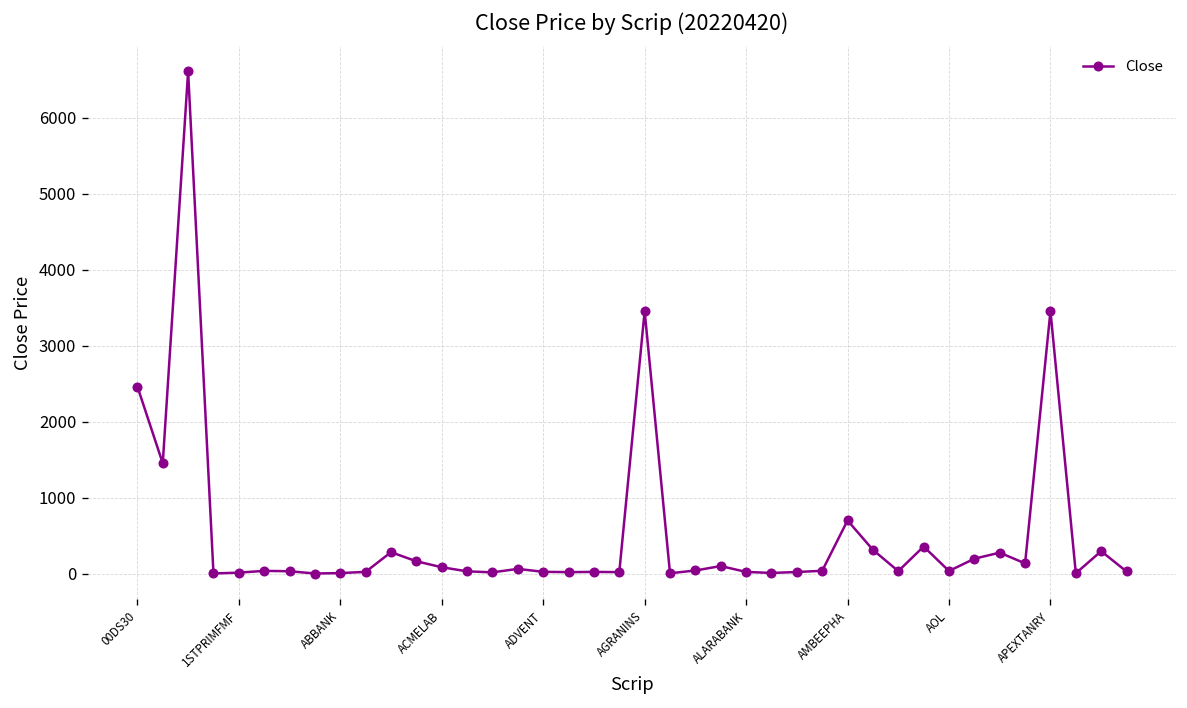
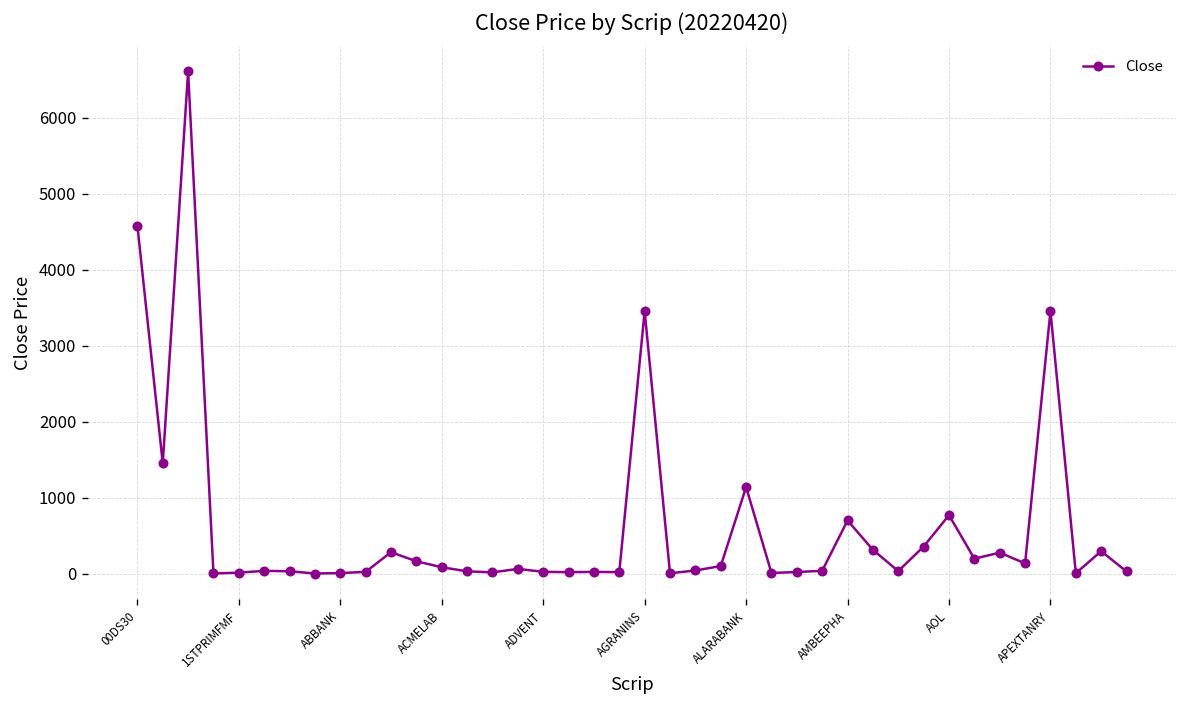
  {
-   "00DS30": 2500,
+   "00DS30": 4600,
    "1STPRIMFMF": 0,
    "ABBANK": 0,
    "ACMELAB": 100,
    "ADVENT": 0,
    "AGRANINS": 3500,
-   "ALARABANK": 0,
+   "ALARABANK": 1100,
    "AMBEEPHA": 700,
-   "AOL": 0,
+   "AOL": 800,
    "APEXTANRY": 3500
  }
